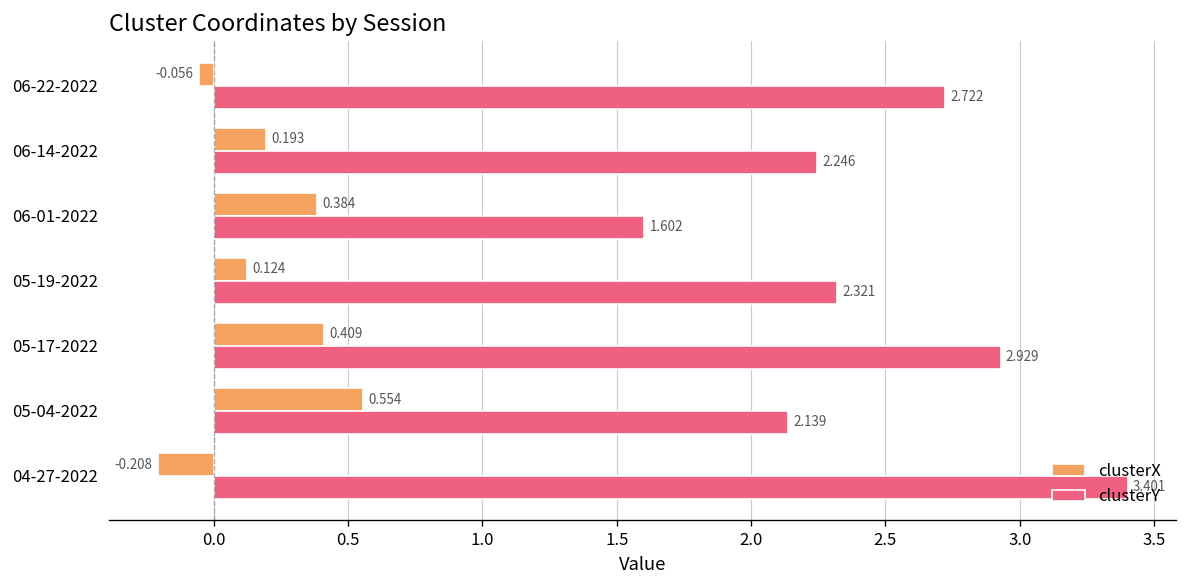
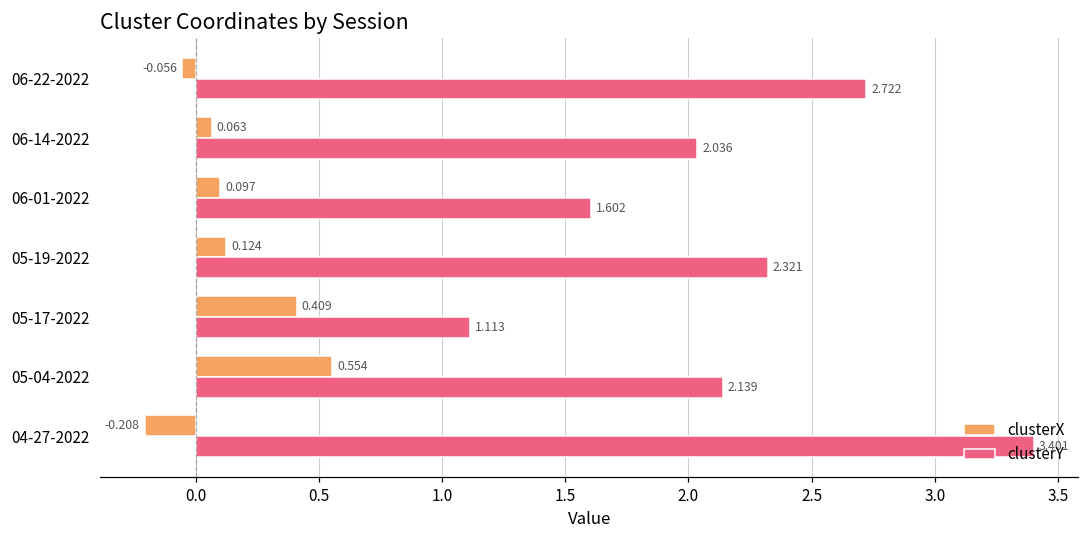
  {
    "clusterX": {
      "06-22-2022": -0.056,
-     "06-14-2022": 0.193,
-     "06-01-2022": 0.384,
+     "06-14-2022": 0.063,
+     "06-01-2022": 0.097,
      "05-19-2022": 0.124,
      "05-17-2022": 0.409,
      "05-04-2022": 0.554,
      "04-27-2022": -0.208
    },
    "clusterY": {
      "06-22-2022": 2.722,
-     "06-14-2022": 2.246,
+     "06-14-2022": 2.036,
      "06-01-2022": 1.602,
      "05-19-2022": 2.321,
-     "05-17-2022": 2.929,
+     "05-17-2022": 1.113,
      "05-04-2022": 2.139,
      "04-27-2022": 3.401
    }
  }
